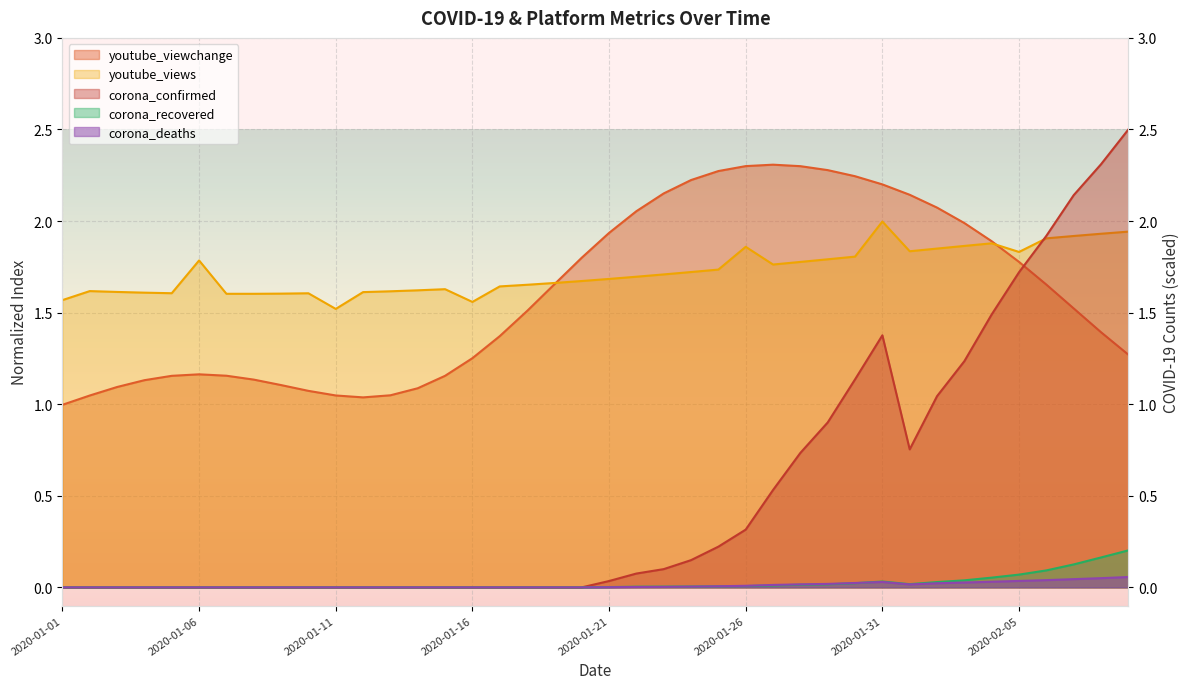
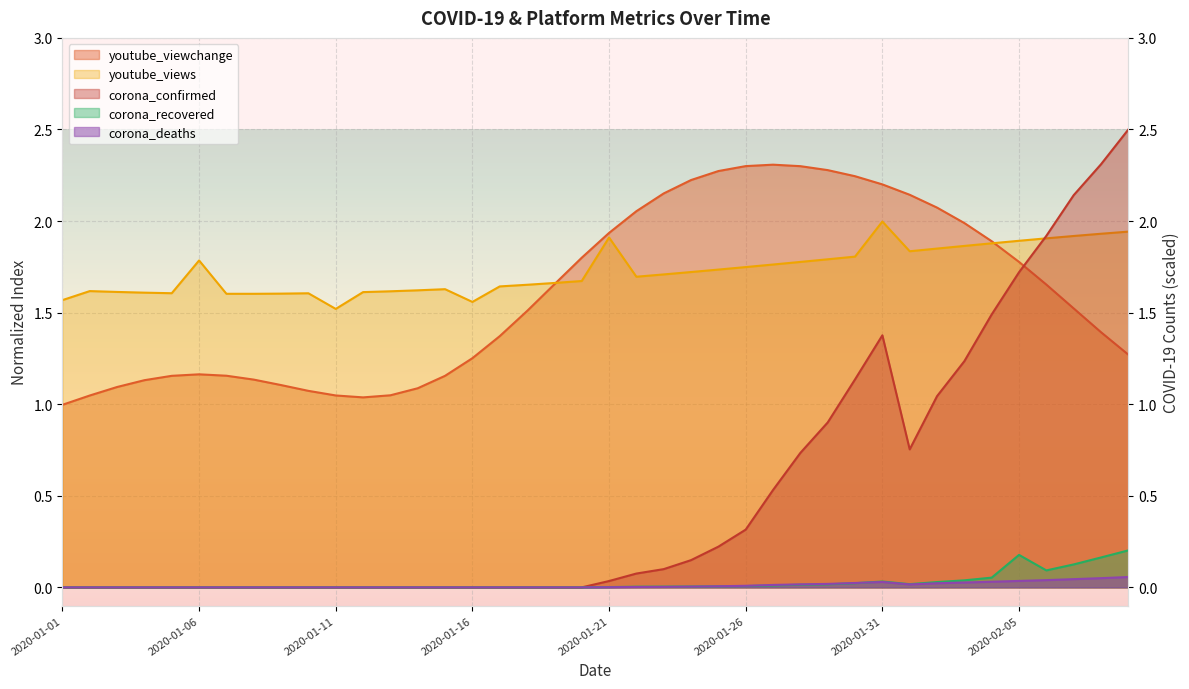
  {
    "youtube_views": {
      "2020-01-01": 1.57,
      "2020-01-06": 1.78,
      "2020-01-11": 1.52,
      "2020-01-16": 1.56,
-     "2020-01-21": 1.68,
-     "2020-01-26": 1.86,
+     "2020-01-21": 1.91,
+     "2020-01-26": 1.75,
      "2020-01-31": 2.00,
-     "2020-02-05": 1.83
+     "2020-02-05": 1.89
    },
    "corona_recovered": {
-     "2020-02-05": 0.07
+     "2020-02-05": 0.18
    },
    "corona_deaths": {
      "2020-02-05": 0.04
    }
  }
